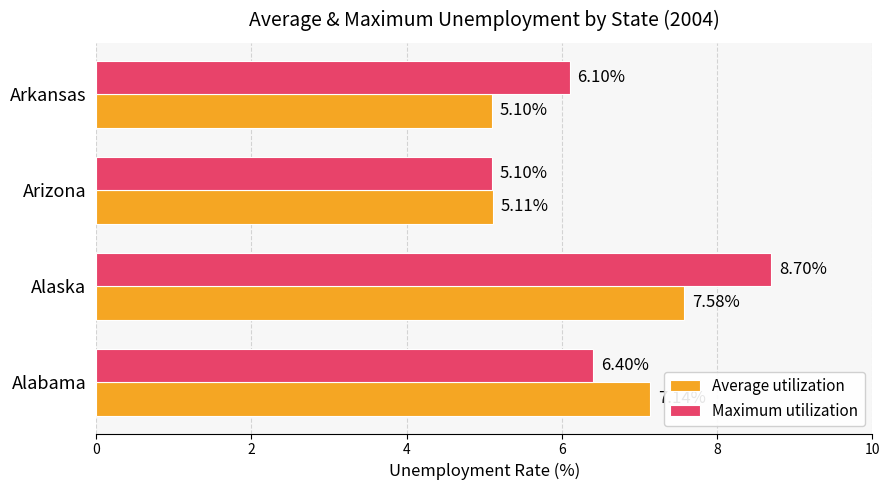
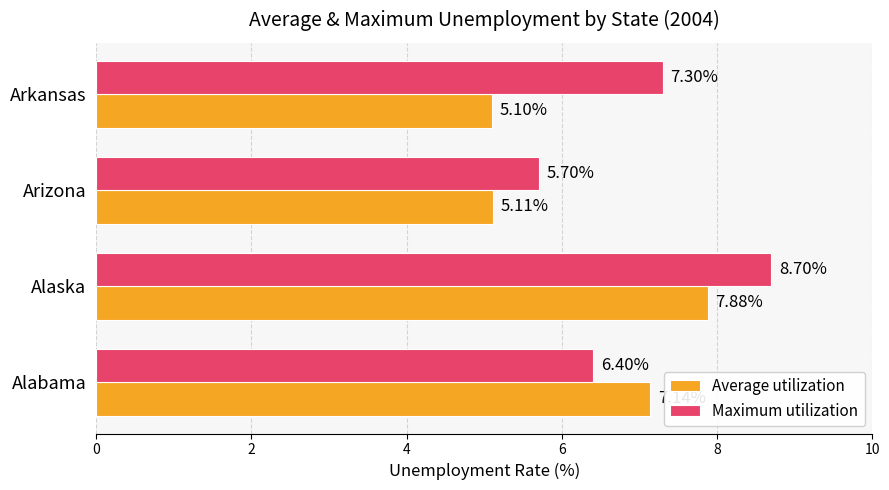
  {
    "Average utilization": {
      "Arkansas": "5.10%",
      "Arizona": "5.11%",
-     "Alaska": "7.58%"
+     "Alaska": "7.88%"
    },
    "Maximum utilization": {
-     "Arkansas": "6.10%",
-     "Arizona": "5.10%",
+     "Arkansas": "7.30%",
+     "Arizona": "5.70%",
      "Alaska": "8.70%",
      "Alabama": "6.40%"
    }
  }
